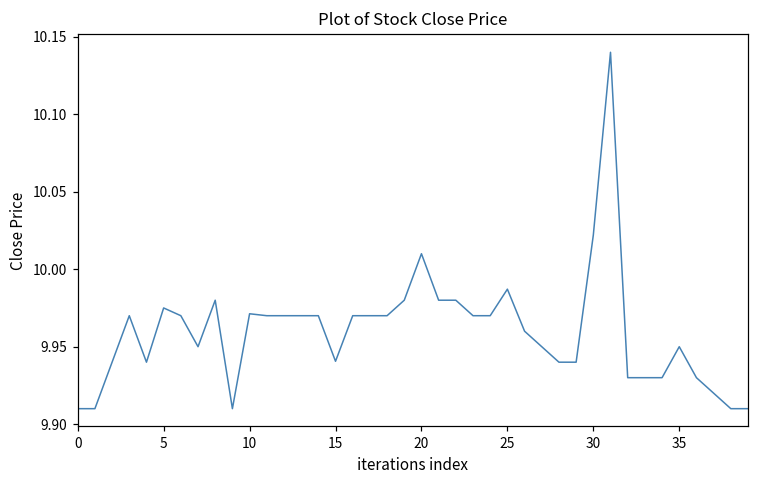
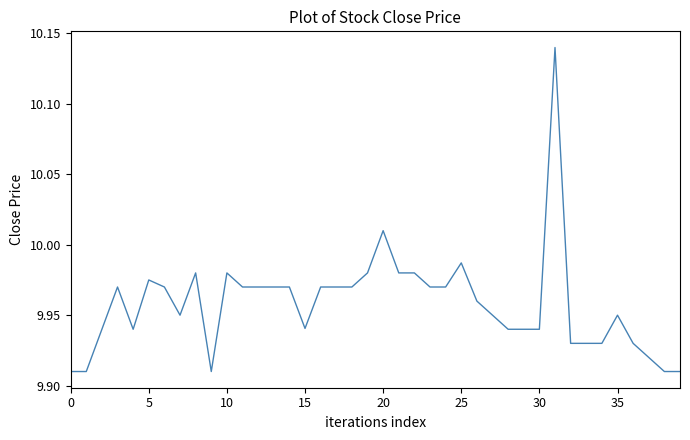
  {
    "0": 9.910,
    "5": 9.975,
-   "10": 9.971,
+   "10": 9.980,
    "15": 9.941,
    "20": 10.010,
    "25": 9.987,
-   "30": 10.022,
+   "30": 9.940,
    "35": 9.950
  }
